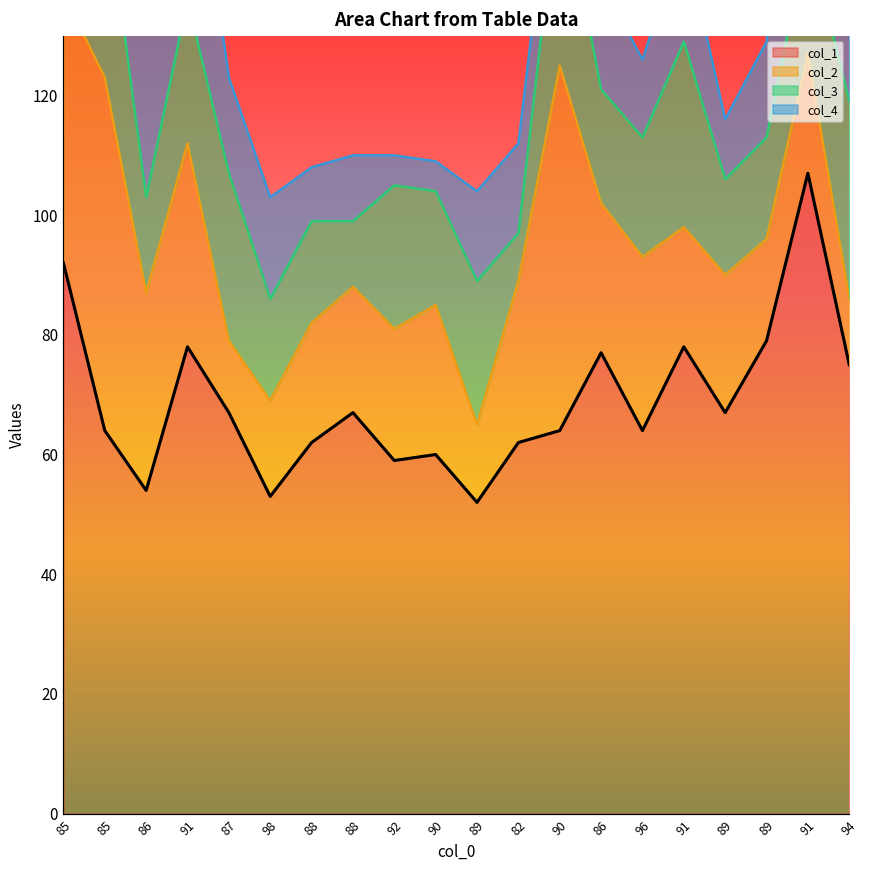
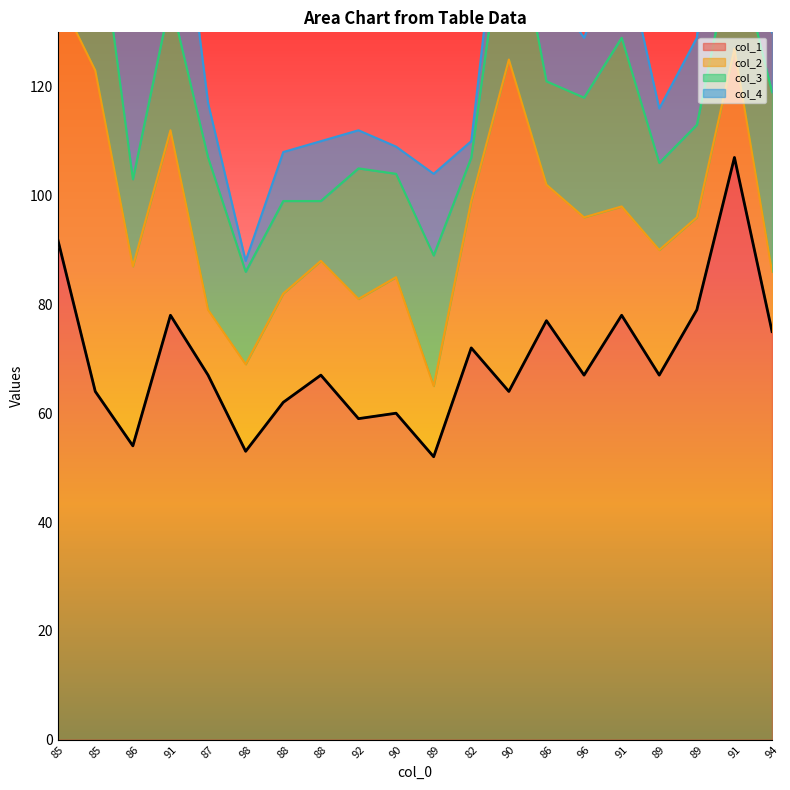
  {
    "col_1": {
      "87": 67,
      "98": 53,
      "92": 59,
-     "82": 62,
-     "96": 64,
+     "82": 72,
+     "96": 67,
      "94": 75
    },
    "col_2": {
      "87": 12,
      "98": 16,
      "92": 22,
      "82": 27,
      "96": 29,
      "94": 11
    },
    "col_3": {
      "87": 28,
      "98": 17,
      "92": 24,
      "82": 8,
-     "96": 20,
+     "96": 22,
      "94": 33
    },
    "col_4": {
-     "87": 16,
-     "98": 17,
-     "92": 5,
-     "82": 15,
-     "96": 13,
+     "87": 10,
+     "98": 2,
+     "92": 7,
+     "82": 3,
+     "96": 11,
      "94": 11
    }
  }
